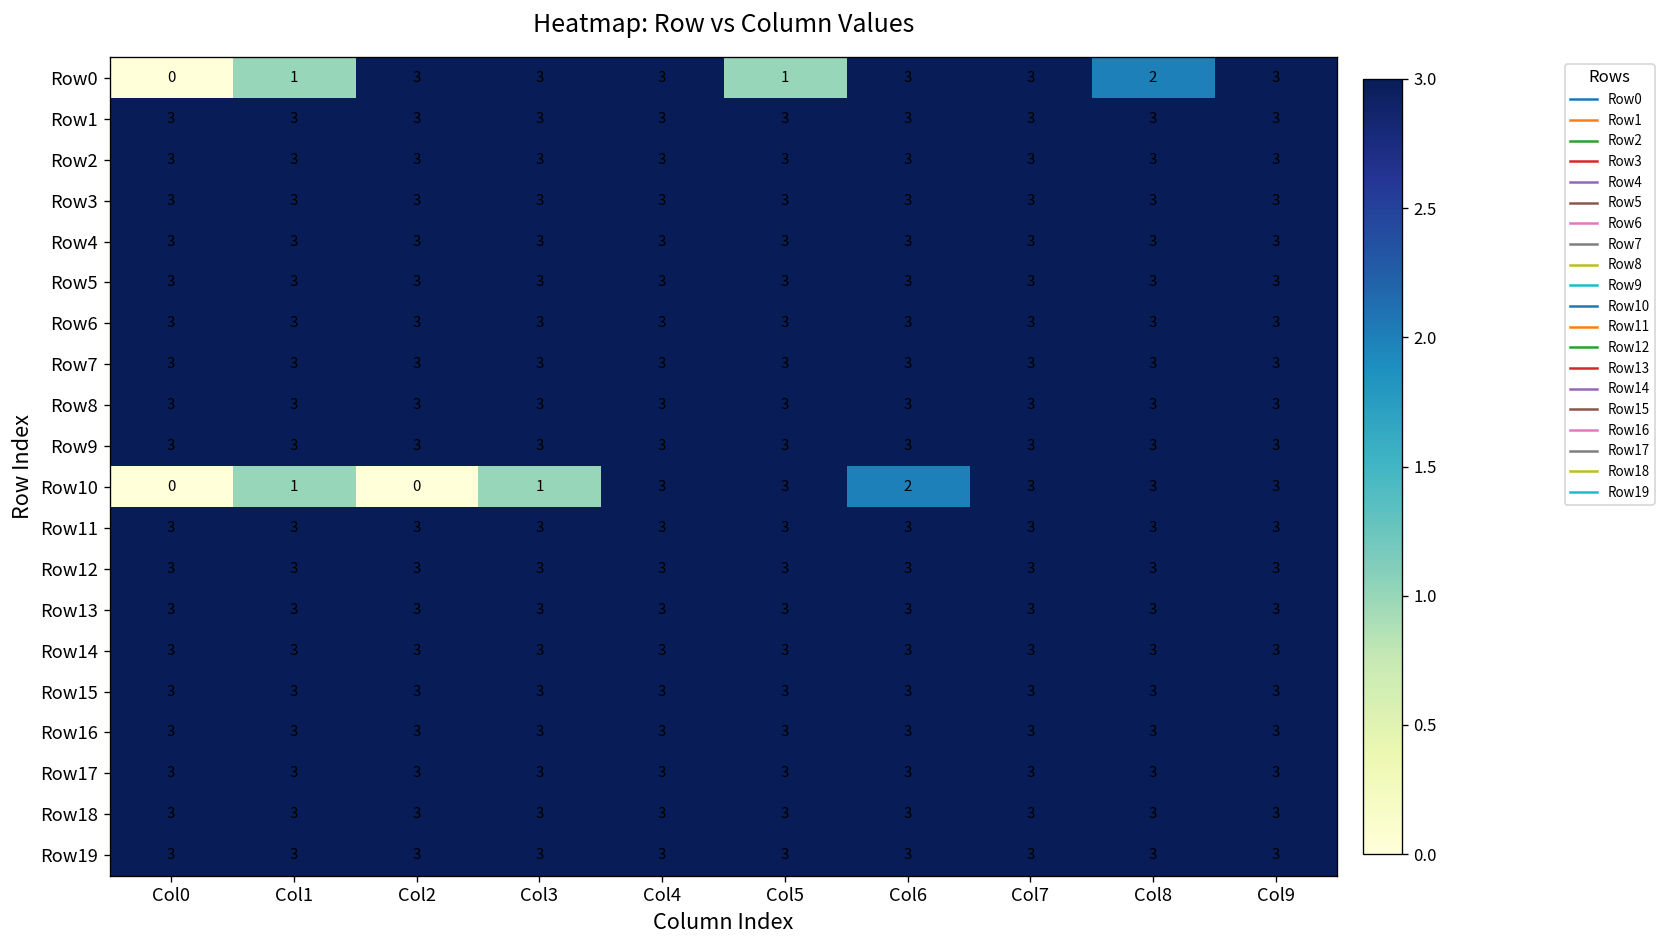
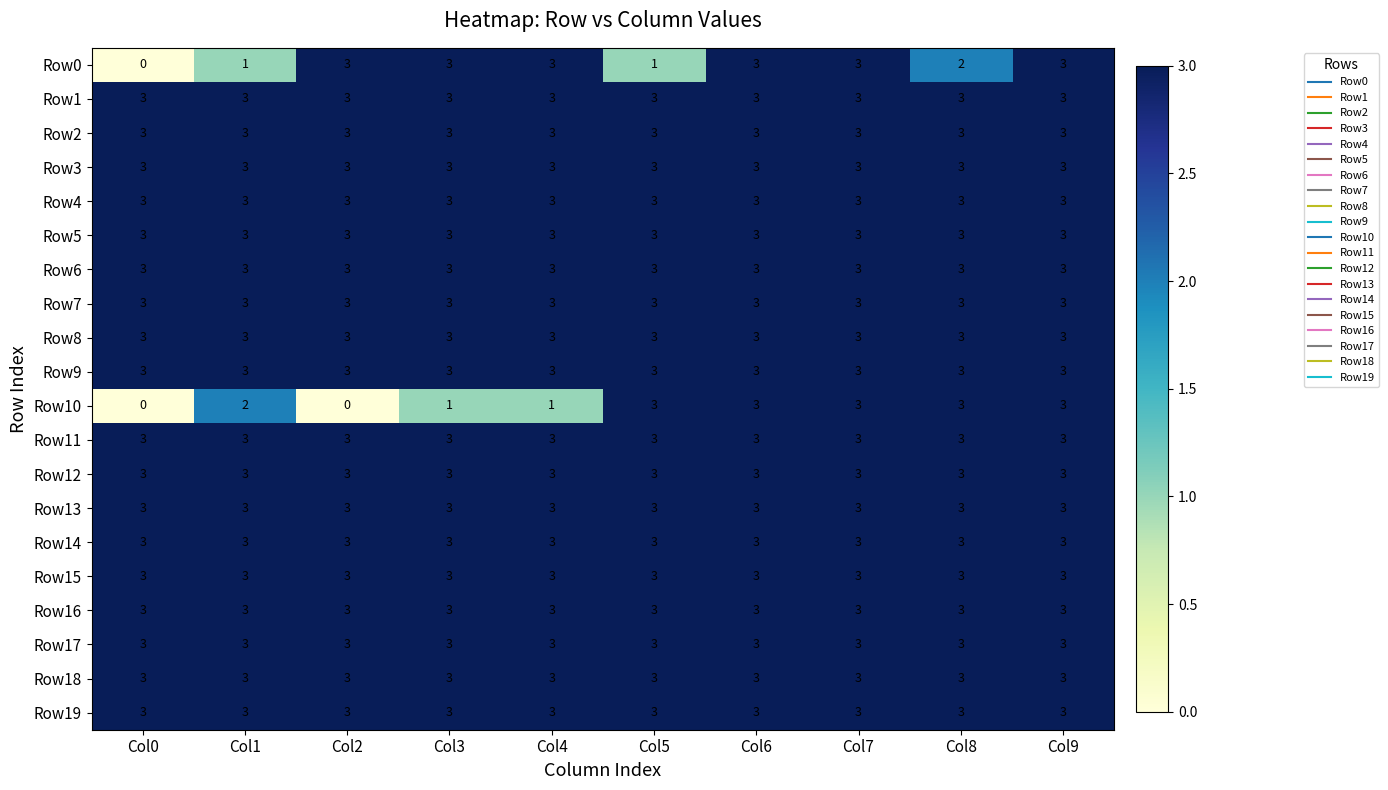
  {
    "Row0": {
      "Col0": 0,
      "Col1": 1,
      "Col2": 3,
      "Col3": 3,
      "Col4": 3,
      "Col5": 1,
      "Col6": 3,
      "Col7": 3,
      "Col8": 2,
      "Col9": 3
    },
    "Row1": {
      "Col0": 3,
      "Col1": 3,
      "Col2": 3,
      "Col3": 3,
      "Col4": 3,
      "Col5": 3,
      "Col6": 3,
      "Col7": 3,
      "Col8": 3,
      "Col9": 3
    },
    "Row2": {
      "Col0": 3,
      "Col1": 3,
      "Col2": 3,
      "Col3": 3,
      "Col4": 3,
      "Col5": 3,
      "Col6": 3,
      "Col7": 3,
      "Col8": 3,
      "Col9": 3
    },
    "Row3": {
      "Col0": 3,
      "Col1": 3,
      "Col2": 3,
      "Col3": 3,
      "Col4": 3,
      "Col5": 3,
      "Col6": 3,
      "Col7": 3,
      "Col8": 3,
      "Col9": 3
    },
    "Row4": {
      "Col0": 3,
      "Col1": 3,
      "Col2": 3,
      "Col3": 3,
      "Col4": 3,
      "Col5": 3,
      "Col6": 3,
      "Col7": 3,
      "Col8": 3,
      "Col9": 3
    },
    "Row5": {
      "Col0": 3,
      "Col1": 3,
      "Col2": 3,
      "Col3": 3,
      "Col4": 3,
      "Col5": 3,
      "Col6": 3,
      "Col7": 3,
      "Col8": 3,
      "Col9": 3
    },
    "Row6": {
      "Col0": 3,
      "Col1": 3,
      "Col2": 3,
      "Col3": 3,
      "Col4": 3,
      "Col5": 3,
      "Col6": 3,
      "Col7": 3,
      "Col8": 3,
      "Col9": 3
    },
    "Row7": {
      "Col0": 3,
      "Col1": 3,
      "Col2": 3,
      "Col3": 3,
      "Col4": 3,
      "Col5": 3,
      "Col6": 3,
      "Col7": 3,
      "Col8": 3,
      "Col9": 3
    },
    "Row8": {
      "Col0": 3,
      "Col1": 3,
      "Col2": 3,
      "Col3": 3,
      "Col4": 3,
      "Col5": 3,
      "Col6": 3,
      "Col7": 3,
      "Col8": 3,
      "Col9": 3
    },
    "Row9": {
      "Col0": 3,
      "Col1": 3,
      "Col2": 3,
      "Col3": 3,
      "Col4": 3,
      "Col5": 3,
      "Col6": 3,
      "Col7": 3,
      "Col8": 3,
      "Col9": 3
    },
    "Row10": {
      "Col0": 0,
-     "Col1": 1,
+     "Col1": 2,
      "Col2": 0,
      "Col3": 1,
-     "Col4": 3,
+     "Col4": 1,
      "Col5": 3,
-     "Col6": 2,
+     "Col6": 3,
      "Col7": 3,
      "Col8": 3,
      "Col9": 3
    },
    "Row11": {
      "Col0": 3,
      "Col1": 3,
      "Col2": 3,
      "Col3": 3,
      "Col4": 3,
      "Col5": 3,
      "Col6": 3,
      "Col7": 3,
      "Col8": 3,
      "Col9": 3
    },
    "Row12": {
      "Col0": 3,
      "Col1": 3,
      "Col2": 3,
      "Col3": 3,
      "Col4": 3,
      "Col5": 3,
      "Col6": 3,
      "Col7": 3,
      "Col8": 3,
      "Col9": 3
    },
    "Row13": {
      "Col0": 3,
      "Col1": 3,
      "Col2": 3,
      "Col3": 3,
      "Col4": 3,
      "Col5": 3,
      "Col6": 3,
      "Col7": 3,
      "Col8": 3,
      "Col9": 3
    },
    "Row14": {
      "Col0": 3,
      "Col1": 3,
      "Col2": 3,
      "Col3": 3,
      "Col4": 3,
      "Col5": 3,
      "Col6": 3,
      "Col7": 3,
      "Col8": 3,
      "Col9": 3
    },
    "Row15": {
      "Col0": 3,
      "Col1": 3,
      "Col2": 3,
      "Col3": 3,
      "Col4": 3,
      "Col5": 3,
      "Col6": 3,
      "Col7": 3,
      "Col8": 3,
      "Col9": 3
    },
    "Row16": {
      "Col0": 3,
      "Col1": 3,
      "Col2": 3,
      "Col3": 3,
      "Col4": 3,
      "Col5": 3,
      "Col6": 3,
      "Col7": 3,
      "Col8": 3,
      "Col9": 3
    },
    "Row17": {
      "Col0": 3,
      "Col1": 3,
      "Col2": 3,
      "Col3": 3,
      "Col4": 3,
      "Col5": 3,
      "Col6": 3,
      "Col7": 3,
      "Col8": 3,
      "Col9": 3
    },
    "Row18": {
      "Col0": 3,
      "Col1": 3,
      "Col2": 3,
      "Col3": 3,
      "Col4": 3,
      "Col5": 3,
      "Col6": 3,
      "Col7": 3,
      "Col8": 3,
      "Col9": 3
    },
    "Row19": {
      "Col0": 3,
      "Col1": 3,
      "Col2": 3,
      "Col3": 3,
      "Col4": 3,
      "Col5": 3,
      "Col6": 3,
      "Col7": 3,
      "Col8": 3,
      "Col9": 3
    }
  }
